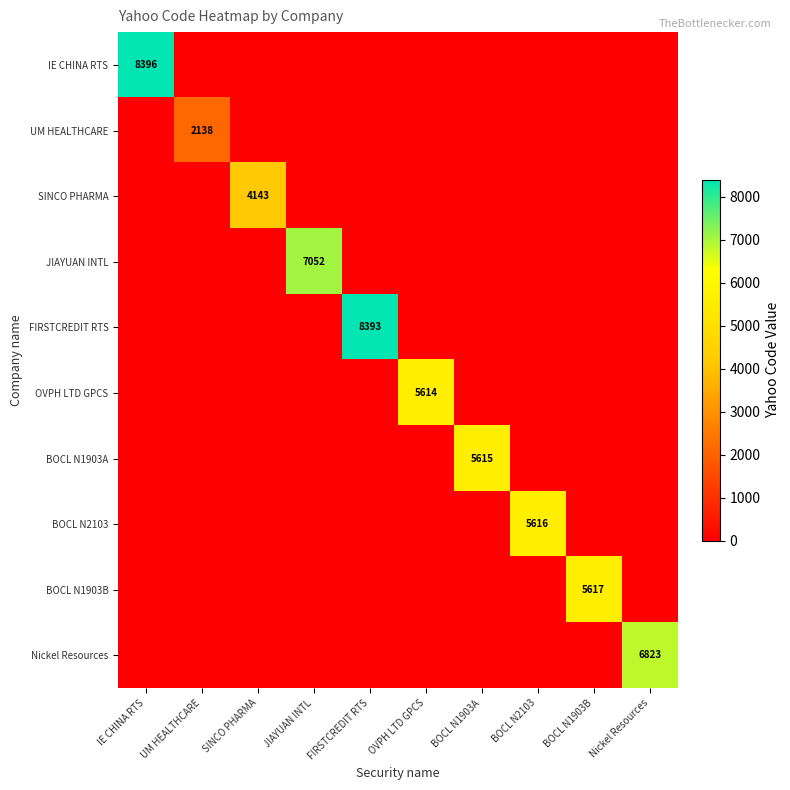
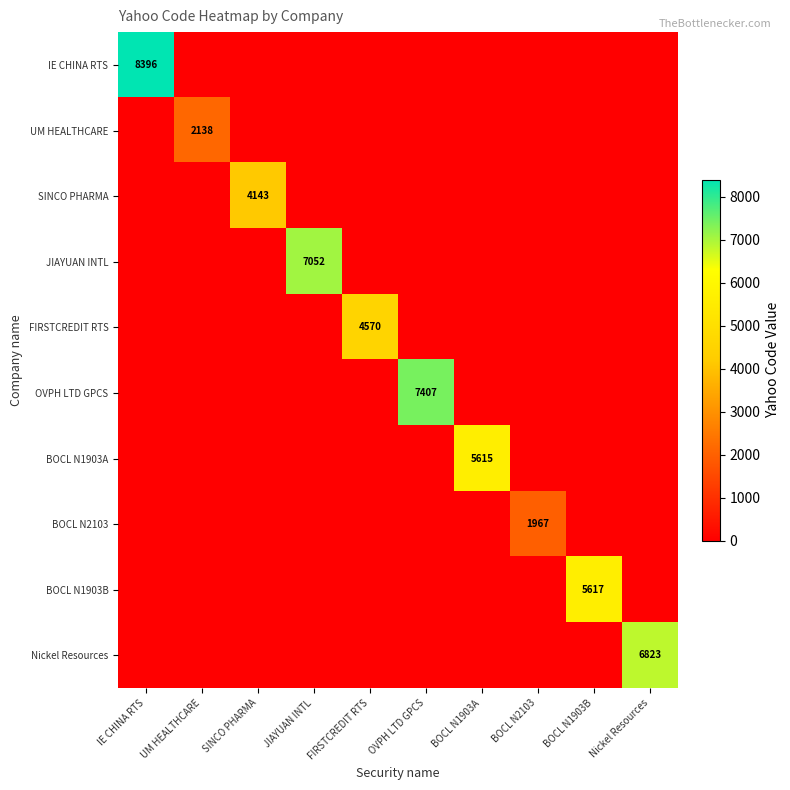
  {
    "IE CHINA RTS": {
      "IE CHINA RTS": 8396
    },
    "UM HEALTHCARE": {
      "UM HEALTHCARE": 2138
    },
    "SINCO PHARMA": {
      "SINCO PHARMA": 4143
    },
    "JIAYUAN INTL": {
      "JIAYUAN INTL": 7052
    },
    "FIRSTCREDIT RTS": {
-     "FIRSTCREDIT RTS": 8393
+     "FIRSTCREDIT RTS": 4570
    },
    "OVPH LTD GPCS": {
-     "OVPH LTD GPCS": 5614
+     "OVPH LTD GPCS": 7407
    },
    "BOCL N1903A": {
      "BOCL N1903A": 5615
    },
    "BOCL N2103": {
-     "BOCL N2103": 5616
+     "BOCL N2103": 1967
    },
    "BOCL N1903B": {
      "BOCL N1903B": 5617
    },
    "Nickel Resources": {
      "Nickel Resources": 6823
    }
  }
